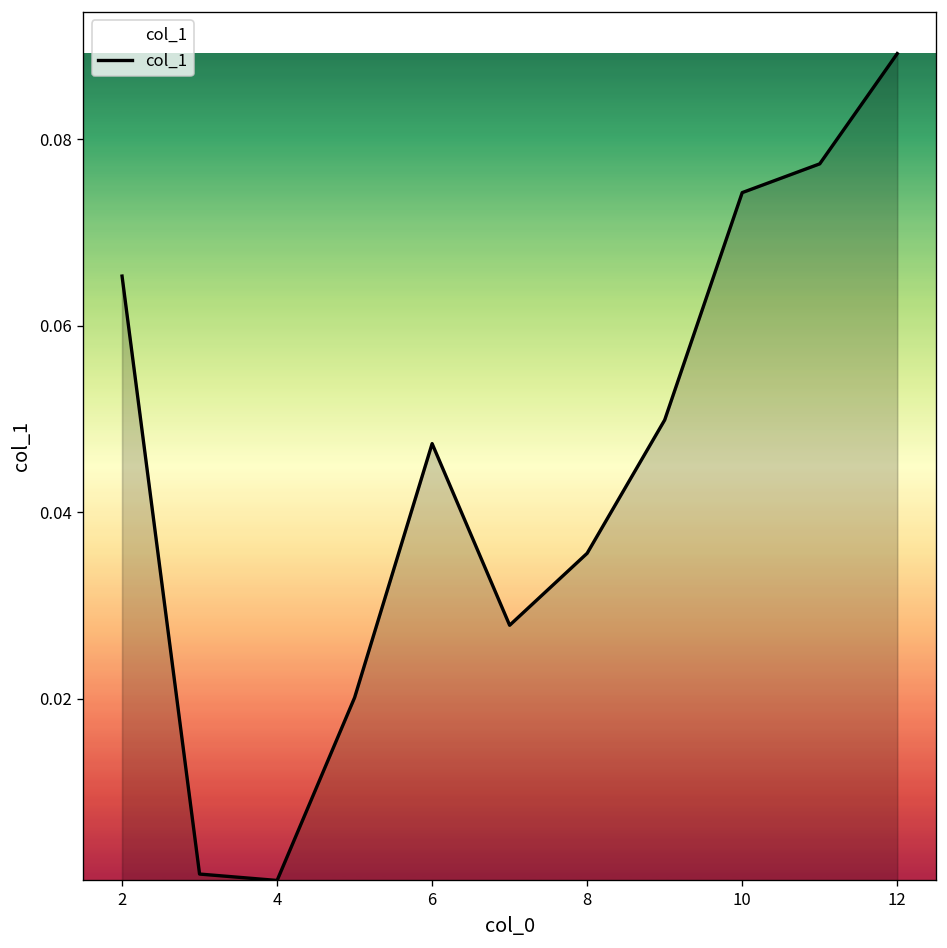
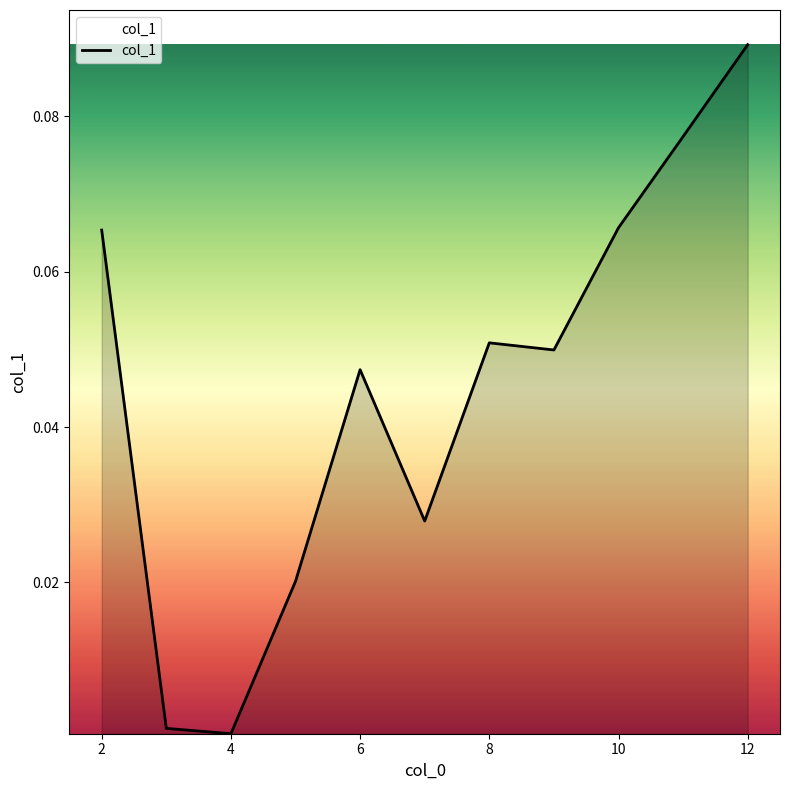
  {
    "2": 0.065,
    "4": 0.001,
    "6": 0.047,
-   "8": 0.036,
-   "10": 0.074,
+   "8": 0.051,
+   "10": 0.066,
    "12": 0.089
  }
